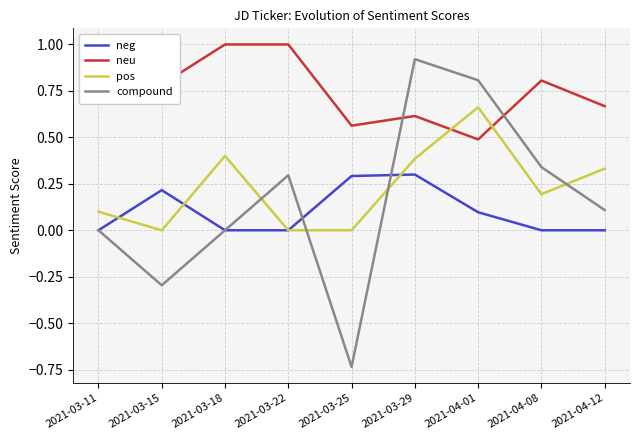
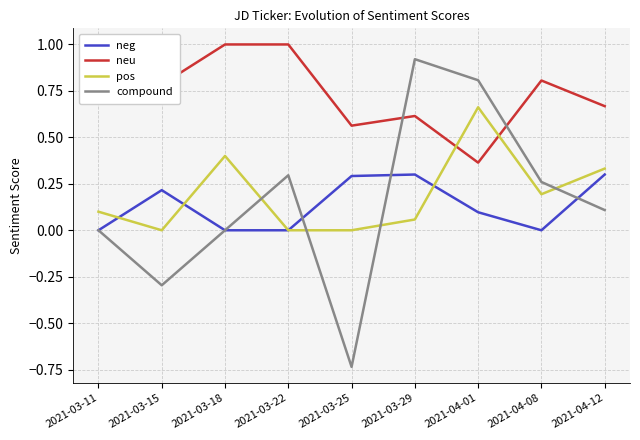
  {
    "neg": {
      "2021-03-15": 0.22,
      "2021-03-25": 0.3,
      "2021-03-29": 0.3,
      "2021-04-01": 0.1,
      "2021-04-08": 0.0,
-     "2021-04-12": 0.0
+     "2021-04-12": 0.3
    },
    "neu": {
      "2021-03-18": 1.00,
      "2021-03-22": 1.00,
      "2021-03-25": 0.56,
      "2021-03-29": 0.62,
-     "2021-04-01": 0.49,
+     "2021-04-01": 0.36,
      "2021-04-08": 0.81,
      "2021-04-12": 0.67
    },
    "pos": {
      "2021-03-11": 0.10,
      "2021-03-15": 0.00,
      "2021-03-18": 0.40,
      "2021-03-25": 0.00,
-     "2021-03-29": 0.39,
+     "2021-03-29": 0.06,
      "2021-04-01": 0.66,
      "2021-04-08": 0.19,
      "2021-04-12": 0.33
    },
    "compound": {
      "2021-03-15": -0.30,
      "2021-03-22": 0.30,
      "2021-03-25": -0.74,
      "2021-03-29": 0.92,
      "2021-04-01": 0.81,
-     "2021-04-08": 0.34,
+     "2021-04-08": 0.26,
      "2021-04-12": 0.11
    }
  }
